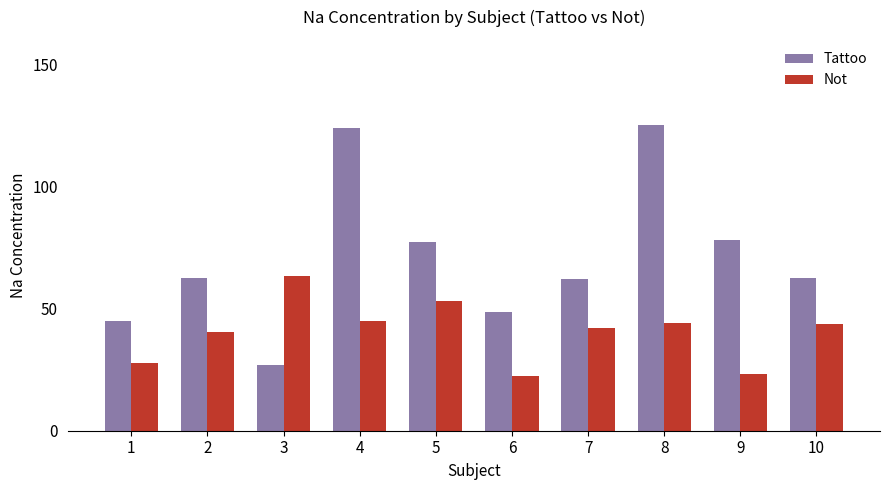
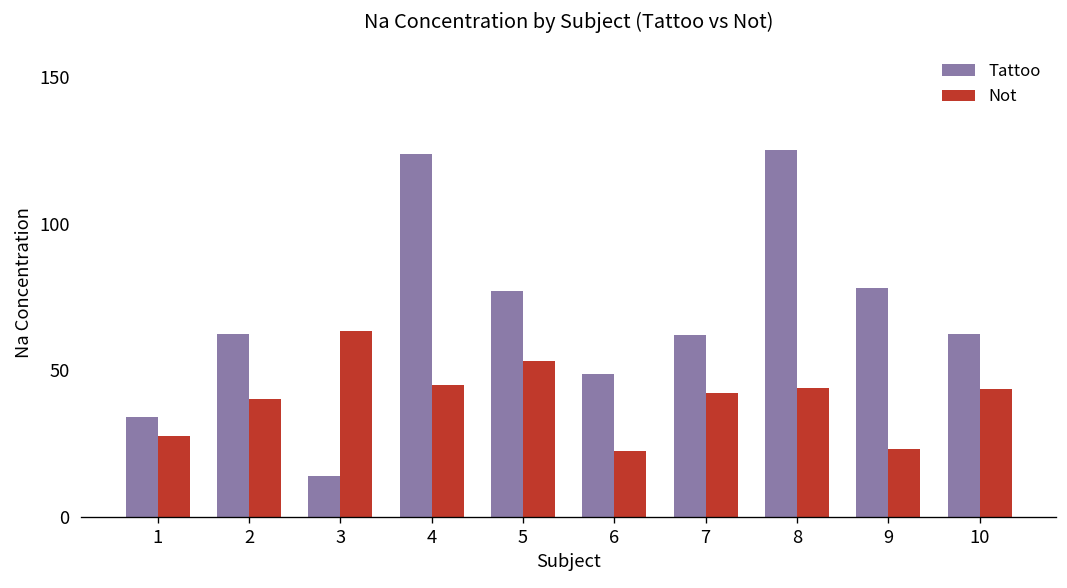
  {
    "Tattoo": {
-     "1": 45,
+     "1": 34,
      "2": 62,
-     "3": 27,
+     "3": 14,
      "4": 124,
      "5": 77,
      "6": 49,
      "7": 62,
      "8": 125,
      "9": 78,
      "10": 62
    },
    "Not": {
      "1": 28,
      "2": 40,
      "3": 63,
      "4": 45,
      "5": 53,
      "6": 22,
      "7": 42,
      "8": 44,
      "9": 23,
      "10": 44
    }
  }
